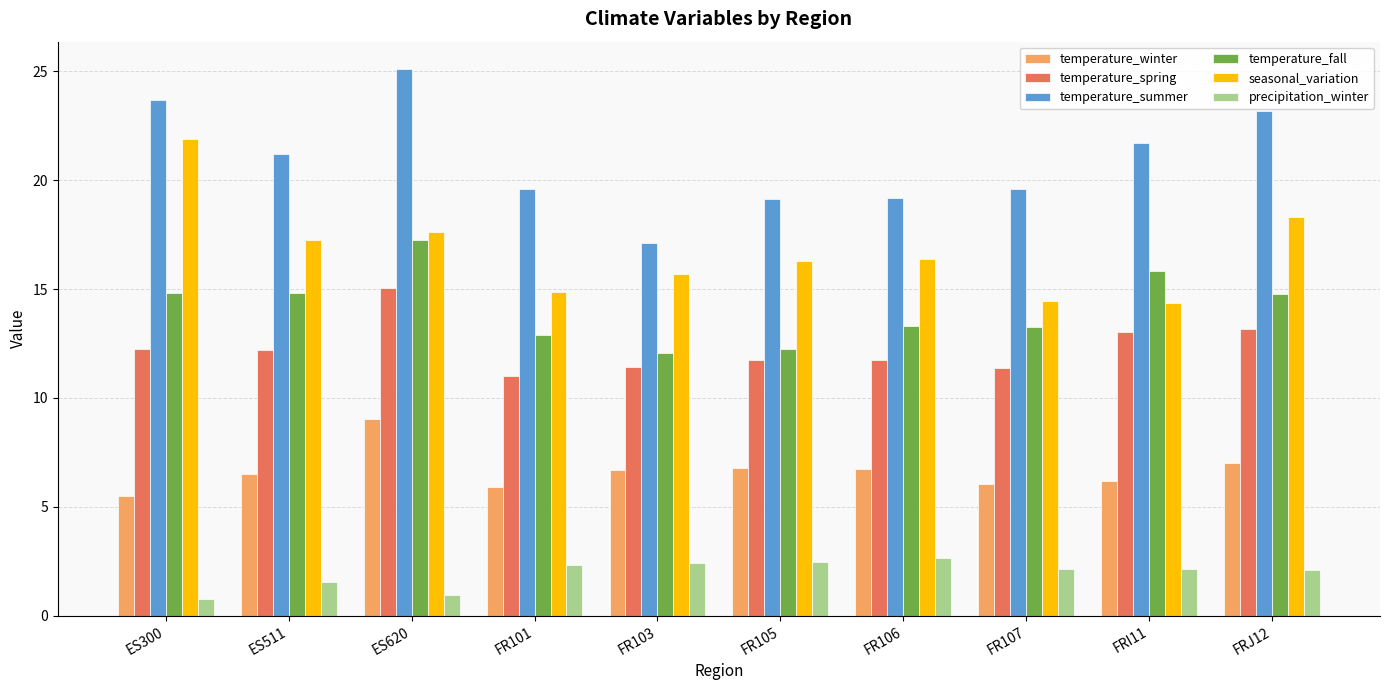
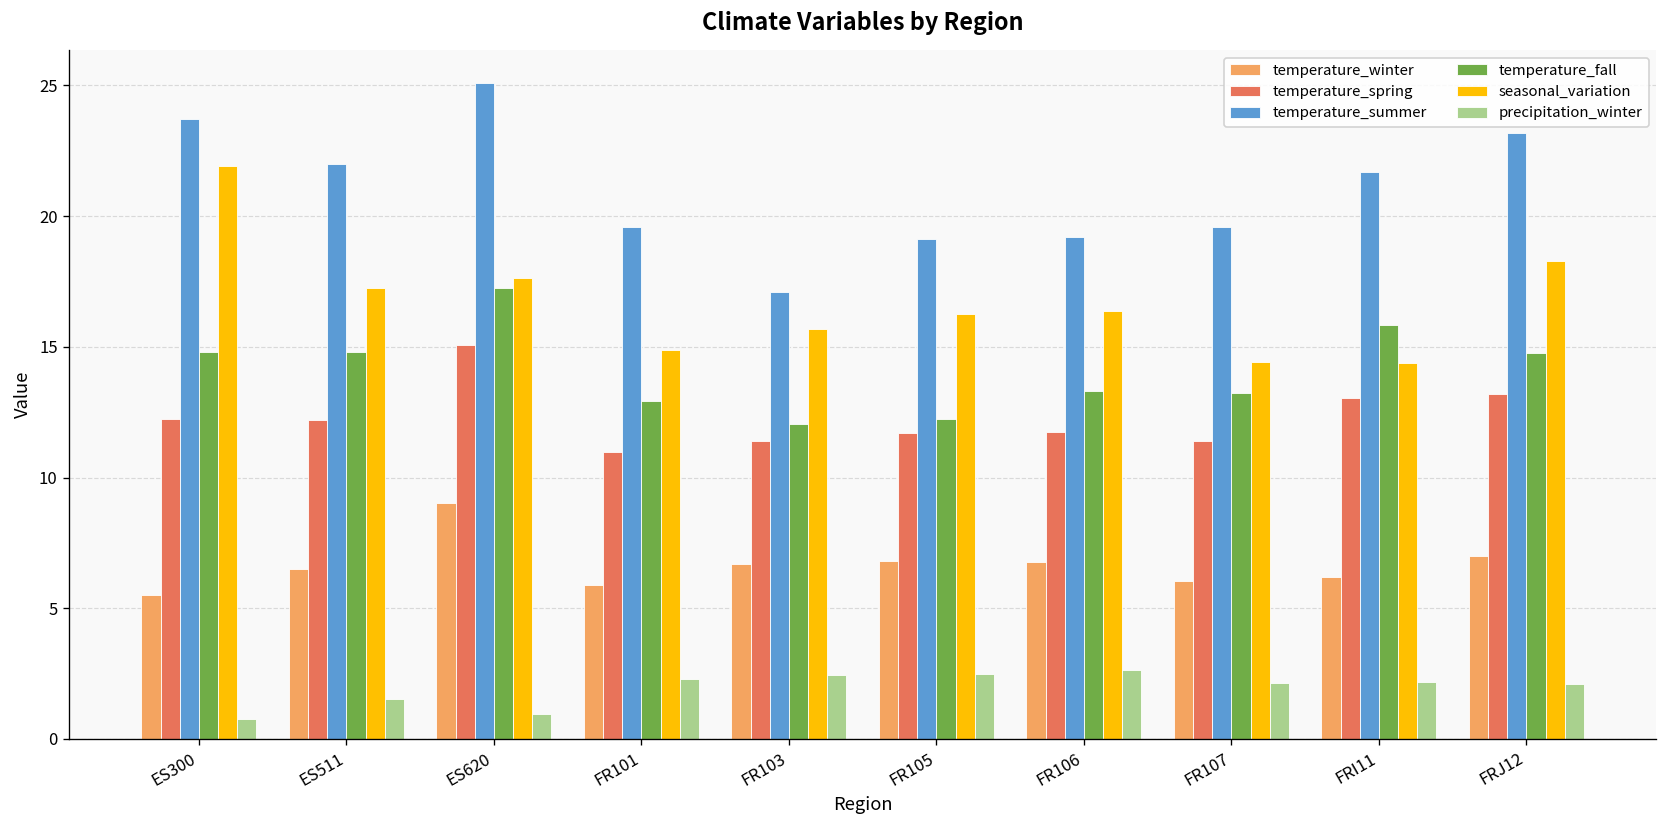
  {
    "temperature_summer": {
      "ES300": 23.7,
-     "ES511": 21.2,
+     "ES511": 22.0,
      "ES620": 25.1,
      "FR101": 19.6,
      "FR103": 17.1,
      "FR105": 19.1,
      "FR106": 19.2,
      "FR107": 19.6,
      "FRI11": 21.7,
      "FRJ12": 23.2
    },
    "temperature_fall": {
      "ES300": 14.8,
      "ES511": 14.8,
      "ES620": 17.2,
      "FR101": 12.9,
      "FR103": 12.1,
      "FR105": 12.2,
      "FR106": 13.3,
      "FR107": 13.2,
      "FRI11": 15.8,
      "FRJ12": 14.8
    },
    "seasonal_variation": {
      "ES300": 21.9,
      "ES511": 17.3,
      "ES620": 17.6,
      "FR101": 14.9,
      "FR103": 15.7,
      "FR105": 16.3,
      "FR106": 16.4,
      "FR107": 14.4,
      "FRI11": 14.4,
      "FRJ12": 18.3
    },
    "precipitation_winter": {
      "ES300": 0.8,
      "ES511": 1.5,
      "ES620": 1.0,
      "FR101": 2.3,
      "FR103": 2.4,
      "FR105": 2.5,
      "FR106": 2.6,
      "FR107": 2.1,
      "FRI11": 2.2,
      "FRJ12": 2.1
    }
  }
